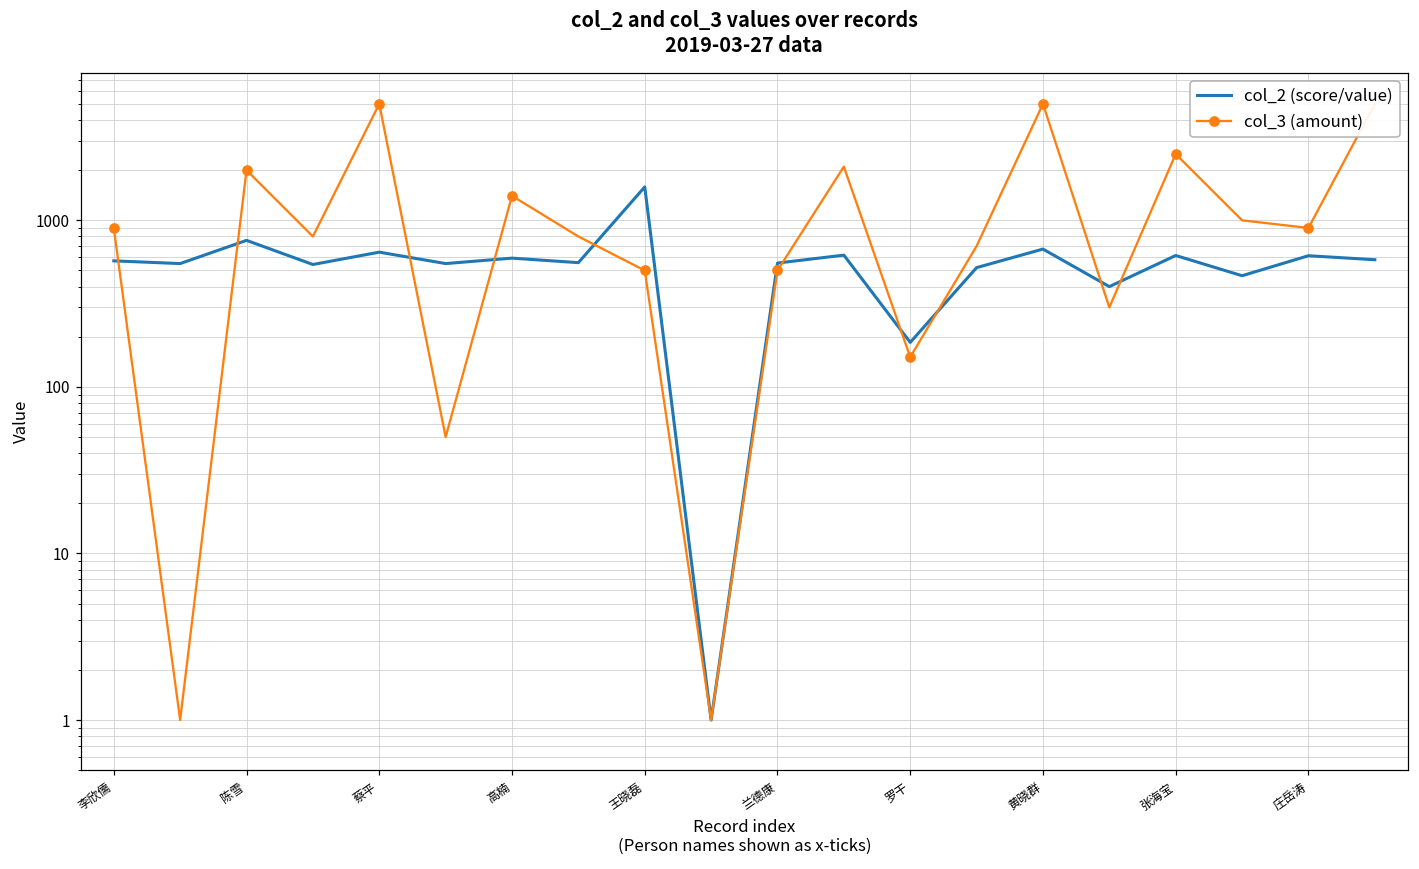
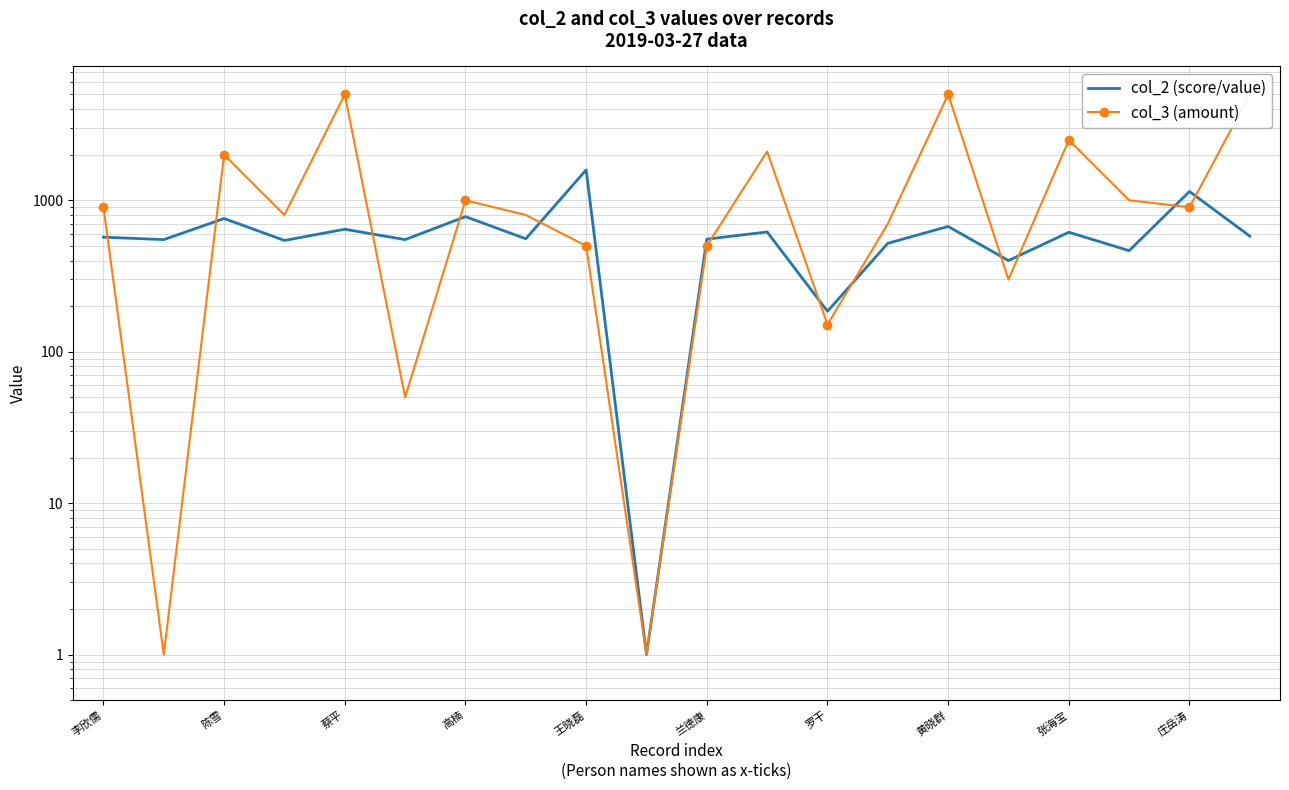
  {
    "col_2 (score/value)": {
      "李欣儒": 570,
      "陈雪": 800,
      "蔡平": 640,
-     "高楠": 590,
+     "高楠": 800,
      "王晓磊": 1600,
      "兰德康": 550,
      "罗干": 190,
      "黄晓群": 700,
      "张海宝": 620,
-     "庄岳涛": 610
+     "庄岳涛": 1100
    },
    "col_3 (amount)": {
      "李欣儒": 900,
      "陈雪": 2000,
      "蔡平": 5000,
-     "高楠": 1400,
+     "高楠": 1000,
      "王晓磊": 500,
      "兰德康": 500,
      "罗干": 150,
      "黄晓群": 5000,
      "张海宝": 2500,
      "庄岳涛": 900
    }
  }
